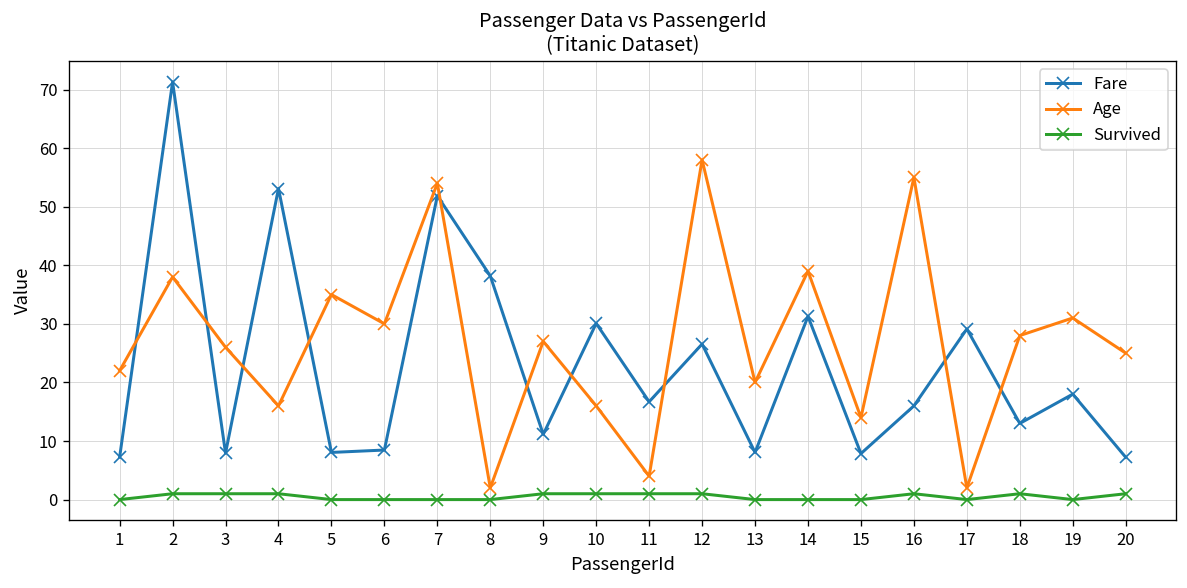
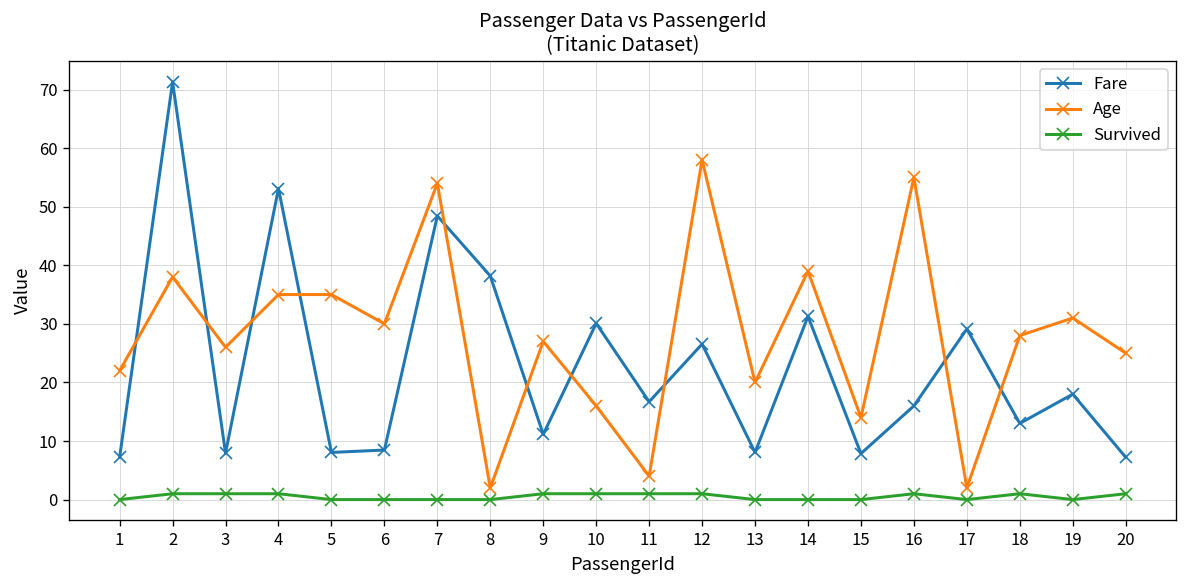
  {
    "Fare": {
      "1": 7,
      "2": 71,
      "3": 8,
      "4": 53,
      "5": 8,
      "6": 8,
-     "7": 52,
+     "7": 48,
      "8": 38,
      "9": 11,
      "10": 30,
      "11": 17,
      "12": 27,
      "13": 8,
      "14": 31,
      "15": 8,
      "16": 16,
      "17": 29,
      "18": 13,
      "19": 18,
      "20": 7
    },
    "Age": {
      "1": 22,
      "2": 38,
      "3": 26,
-     "4": 16,
+     "4": 35,
      "5": 35,
      "6": 30,
      "7": 54,
      "8": 2,
      "9": 27,
      "10": 16,
      "11": 4,
      "12": 58,
      "13": 20,
      "14": 39,
      "15": 14,
      "16": 55,
      "17": 2,
      "18": 28,
      "19": 31,
      "20": 25
    },
    "Survived": {
      "1": 0,
      "2": 1,
      "3": 1,
      "4": 1,
      "5": 0,
      "6": 0,
      "7": 0,
      "8": 0,
      "9": 1,
      "10": 1,
      "11": 1,
      "12": 1,
      "13": 0,
      "14": 0,
      "15": 0,
      "16": 1,
      "17": 0,
      "18": 1,
      "19": 0,
      "20": 1
    }
  }
